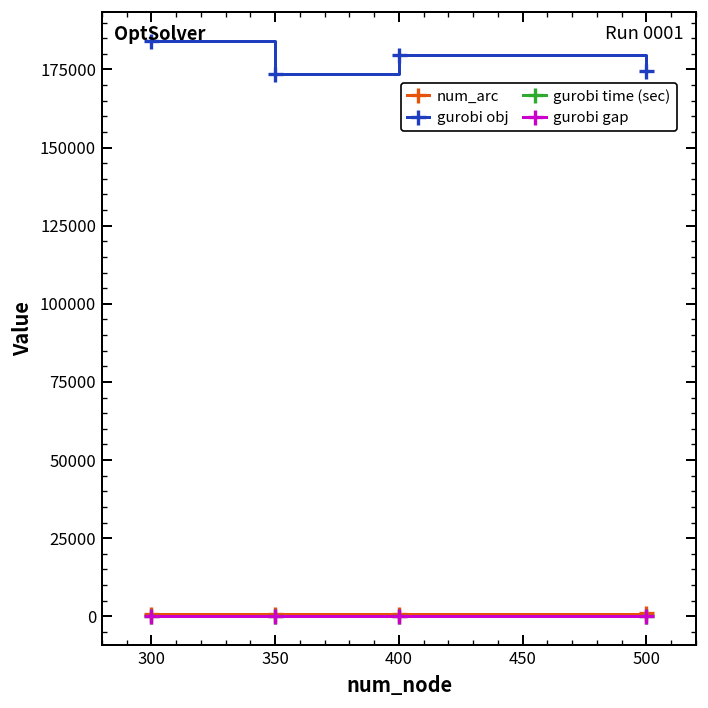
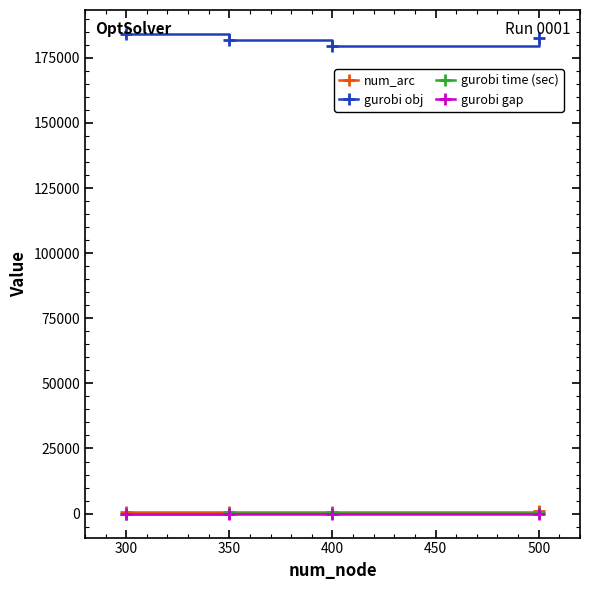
  {
    "gurobi obj": {
      "300": 184000,
-     "350": 173000,
+     "350": 182000,
      "400": 180000,
-     "500": 175000
+     "500": 183000
    }
  }
